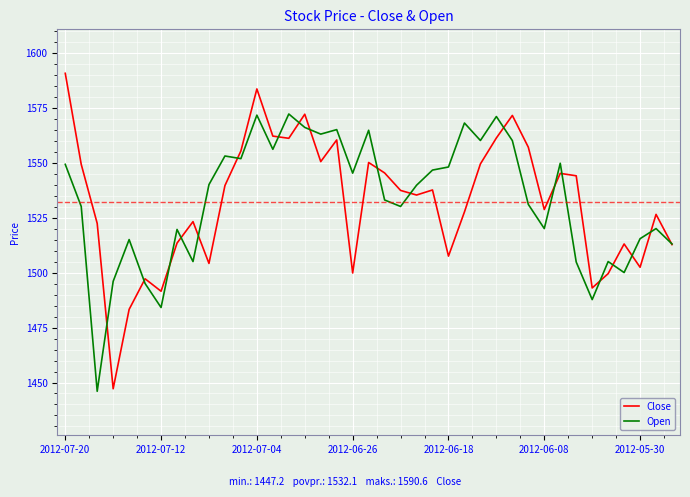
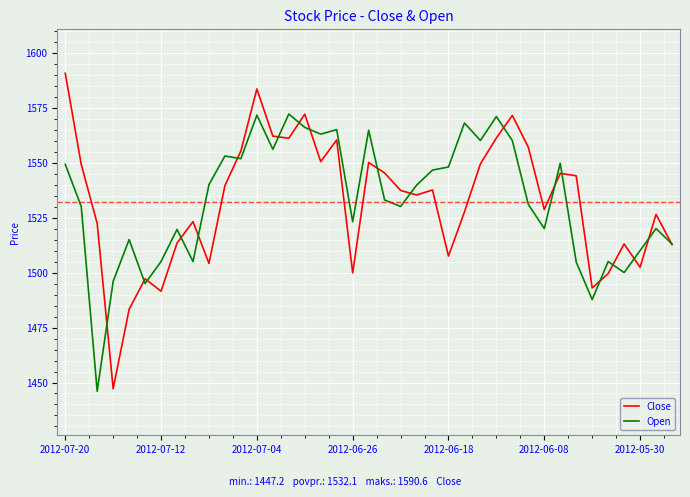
  {
    "Close": {
      "2012-07-20": 1591,
      "2012-07-12": 1492,
      "2012-07-04": 1584,
      "2012-06-26": 1500,
      "2012-06-18": 1507,
      "2012-06-08": 1529,
      "2012-05-30": 1502
    },
    "Open": {
      "2012-07-20": 1549,
-     "2012-07-12": 1484,
+     "2012-07-12": 1505,
      "2012-07-04": 1572,
-     "2012-06-26": 1545,
+     "2012-06-26": 1523,
      "2012-06-18": 1548,
      "2012-06-08": 1520,
-     "2012-05-30": 1515
+     "2012-05-30": 1510
    }
  }
